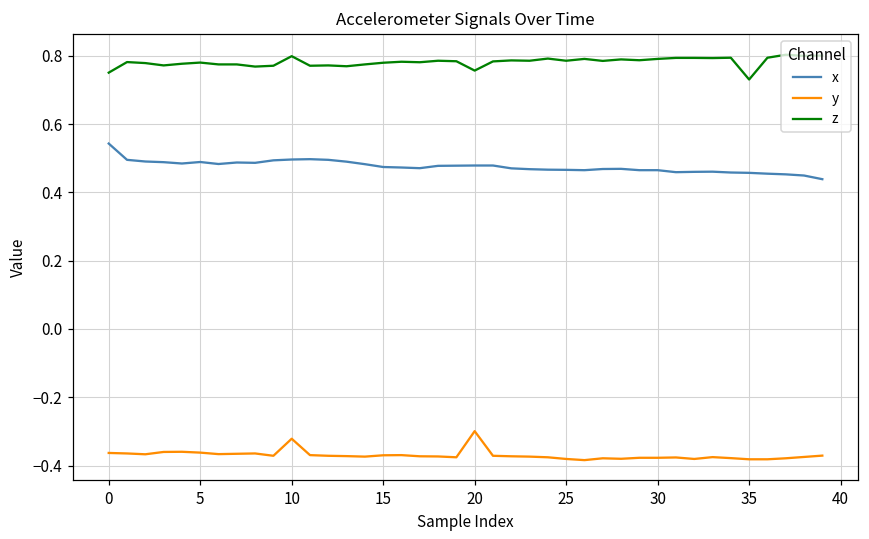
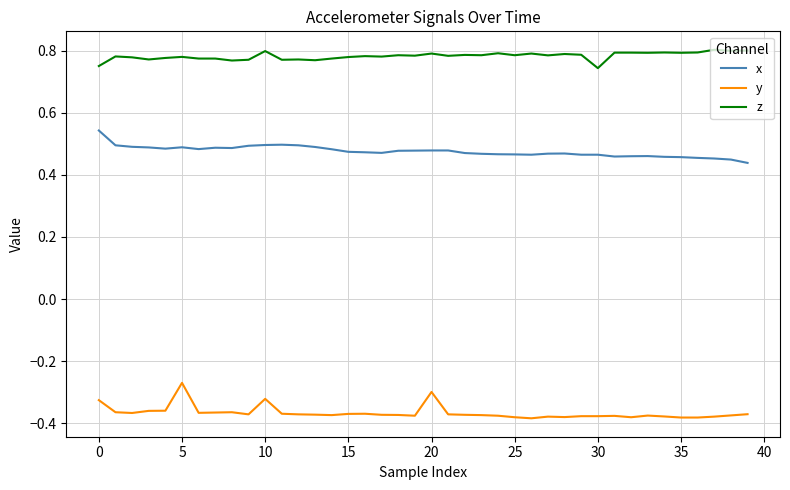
  {
    "x": {
      "0": 0.54,
      "5": 0.49,
      "10": 0.50,
      "15": 0.47,
      "20": 0.48,
      "25": 0.47,
      "30": 0.46,
      "35": 0.46
    },
    "y": {
-     "0": -0.36,
-     "5": -0.36,
+     "0": -0.33,
+     "5": -0.27,
      "10": -0.32,
      "15": -0.37,
      "20": -0.30,
      "25": -0.38,
      "30": -0.38,
      "35": -0.38
    },
    "z": {
      "0": 0.75,
      "5": 0.78,
      "10": 0.80,
      "15": 0.78,
-     "20": 0.76,
+     "20": 0.79,
      "25": 0.79,
-     "30": 0.79,
-     "35": 0.73
+     "30": 0.74,
+     "35": 0.79
    }
  }
